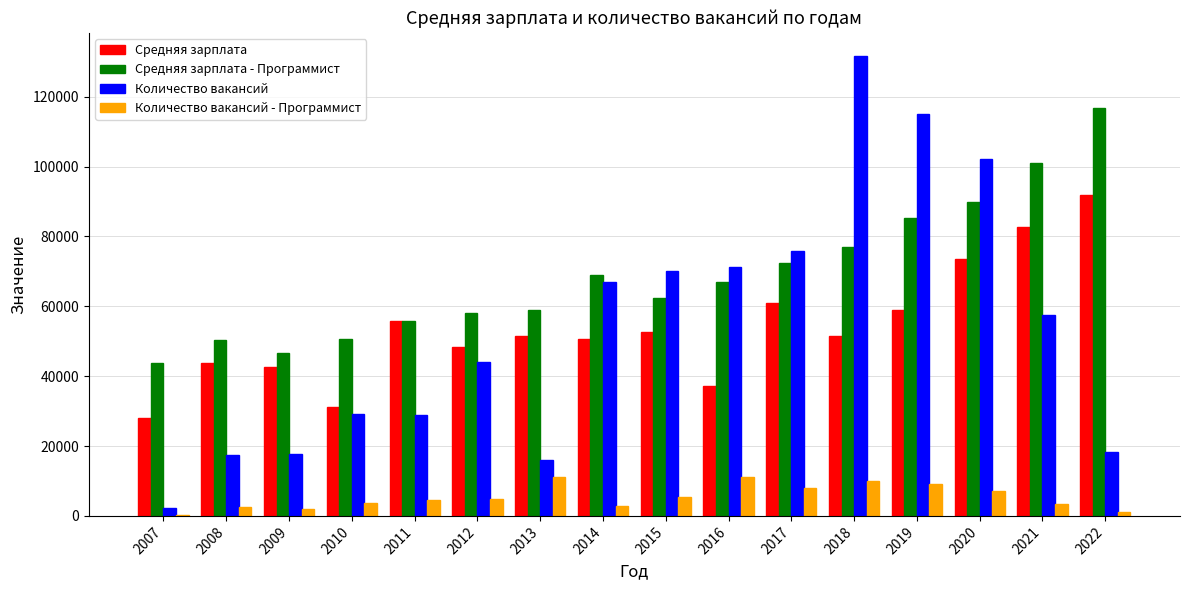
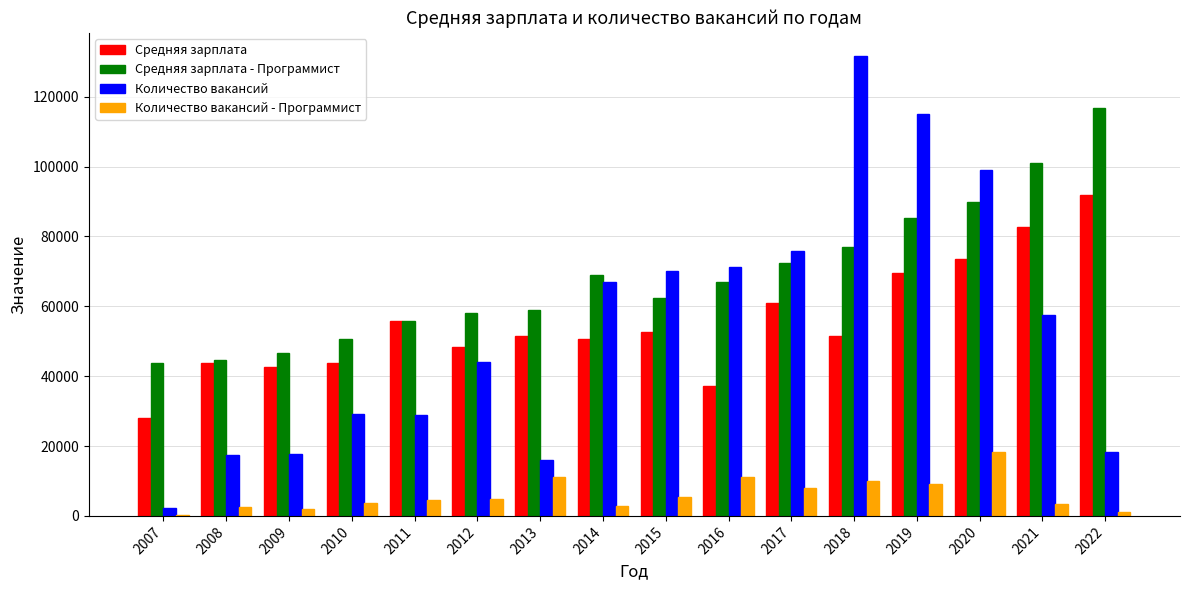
  {
    "Средняя зарплата": {
      "2007": 28000,
      "2008": 44000,
      "2009": 42000,
-     "2010": 31000,
+     "2010": 44000,
      "2011": 56000,
      "2012": 48000,
      "2013": 52000,
      "2014": 51000,
      "2015": 53000,
      "2016": 37000,
      "2017": 61000,
      "2018": 52000,
-     "2019": 59000,
+     "2019": 69000,
      "2020": 73000,
      "2021": 83000,
      "2022": 92000
    },
    "Средняя зарплата - Программист": {
      "2007": 44000,
-     "2008": 50000,
+     "2008": 45000,
      "2009": 47000,
      "2010": 51000,
      "2011": 56000,
      "2012": 58000,
      "2013": 59000,
      "2014": 69000,
      "2015": 62000,
      "2016": 67000,
      "2017": 72000,
      "2018": 77000,
      "2019": 85000,
      "2020": 90000,
      "2021": 101000,
      "2022": 117000
    },
    "Количество вакансий": {
      "2007": 2000,
      "2008": 18000,
      "2009": 18000,
      "2010": 29000,
      "2011": 29000,
      "2012": 44000,
      "2013": 16000,
      "2014": 67000,
      "2015": 70000,
      "2016": 71000,
      "2017": 76000,
      "2018": 132000,
      "2019": 115000,
-     "2020": 102000,
+     "2020": 99000,
      "2021": 58000,
      "2022": 18000
    },
    "Количество вакансий - Программист": {
      "2008": 2000,
      "2009": 2000,
      "2010": 4000,
      "2011": 4000,
      "2012": 5000,
      "2013": 11000,
      "2014": 3000,
      "2015": 5000,
      "2016": 11000,
      "2017": 8000,
      "2018": 10000,
      "2019": 9000,
-     "2020": 7000,
+     "2020": 18000,
      "2021": 3000,
      "2022": 1000
    }
  }
